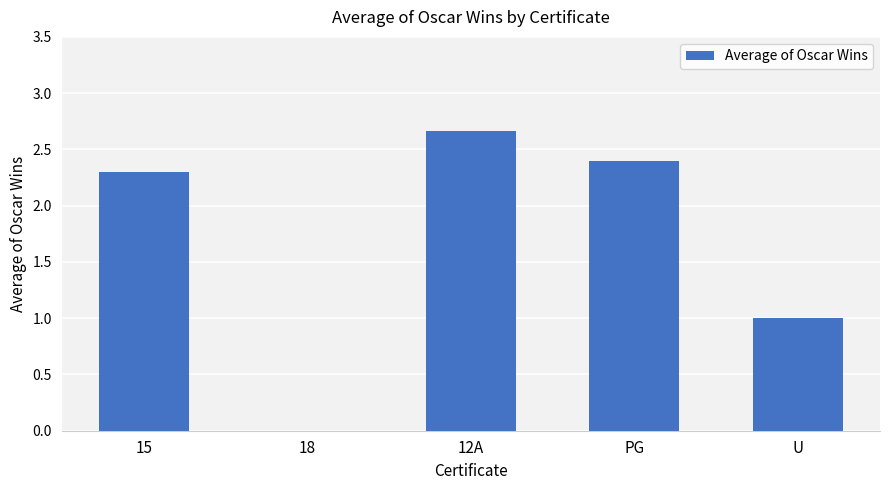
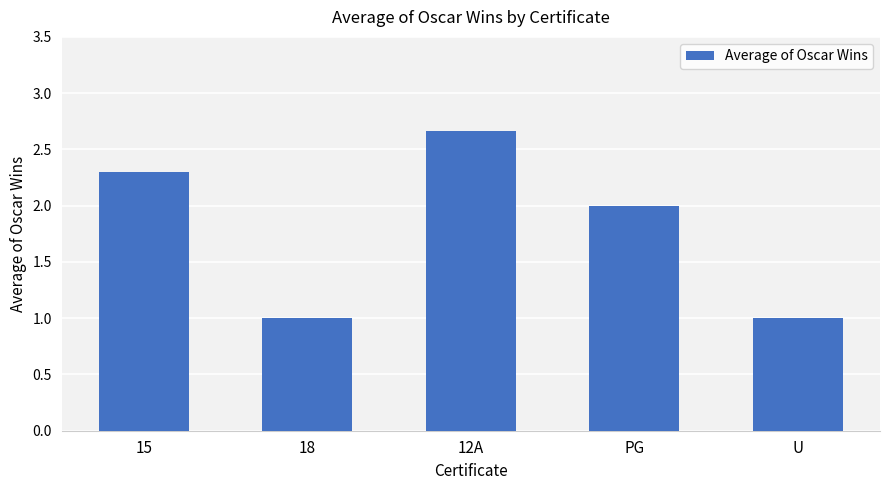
  {
    "15": 2.3,
-   "18": 0,
+   "18": 1,
    "12A": 2.67,
-   "PG": 2.4,
+   "PG": 2.0,
    "U": 1.0
  }
